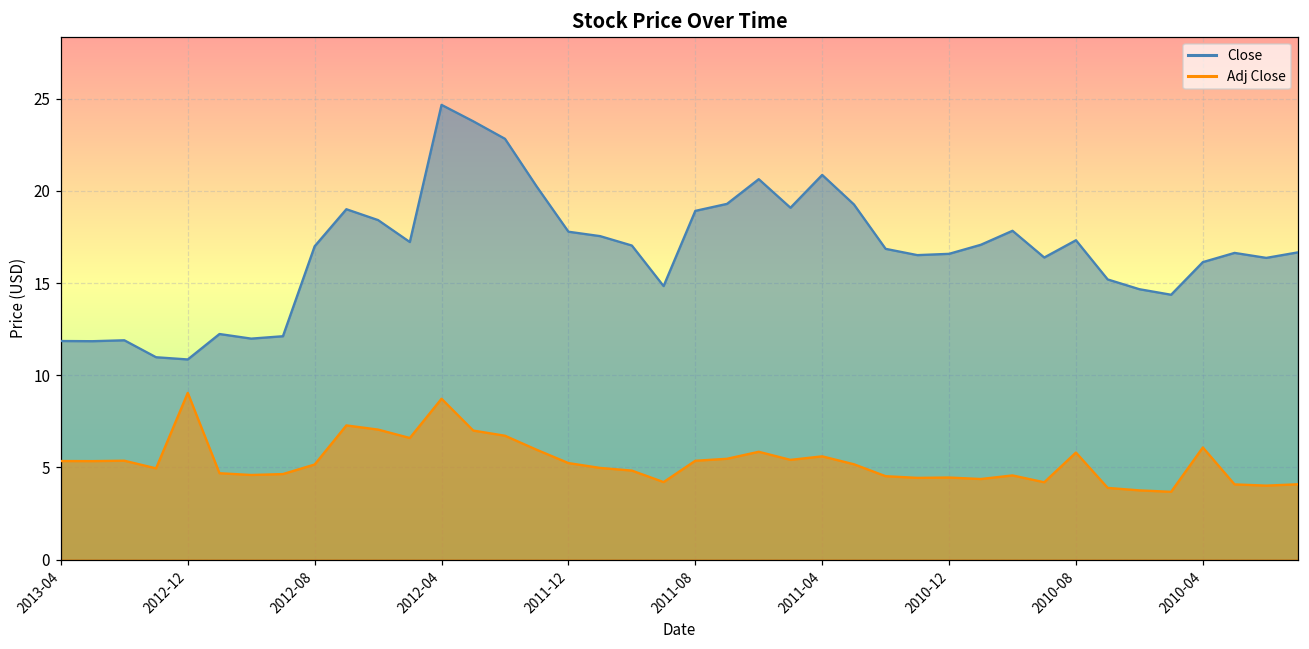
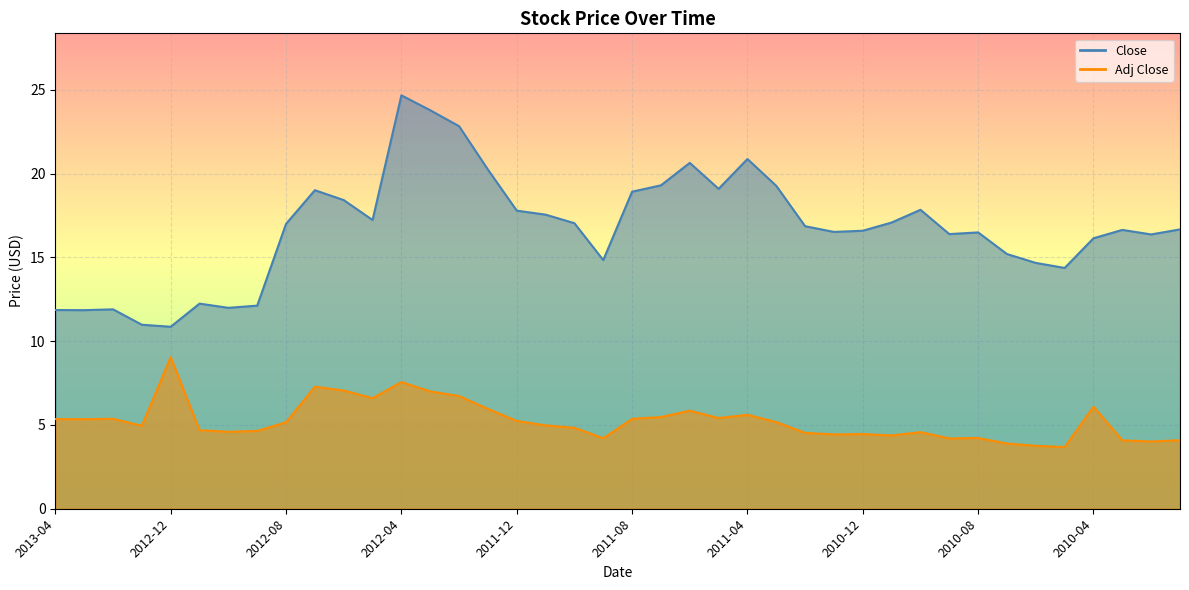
  {
    "Close": {
      "2013-04": 11.9,
      "2012-12": 10.9,
      "2012-08": 17.0,
      "2012-04": 24.7,
      "2011-12": 17.8,
      "2011-08": 18.9,
      "2011-04": 20.9,
      "2010-12": 16.6,
-     "2010-08": 17.3,
+     "2010-08": 16.5,
      "2010-04": 16.1
    },
    "Adj Close": {
      "2013-04": 5.3,
      "2012-12": 9.0,
      "2012-08": 5.2,
-     "2012-04": 8.7,
+     "2012-04": 7.6,
      "2011-12": 5.2,
      "2011-08": 5.4,
      "2011-04": 5.6,
      "2010-12": 4.5,
-     "2010-08": 5.8,
+     "2010-08": 4.2,
      "2010-04": 6.1
    }
  }
